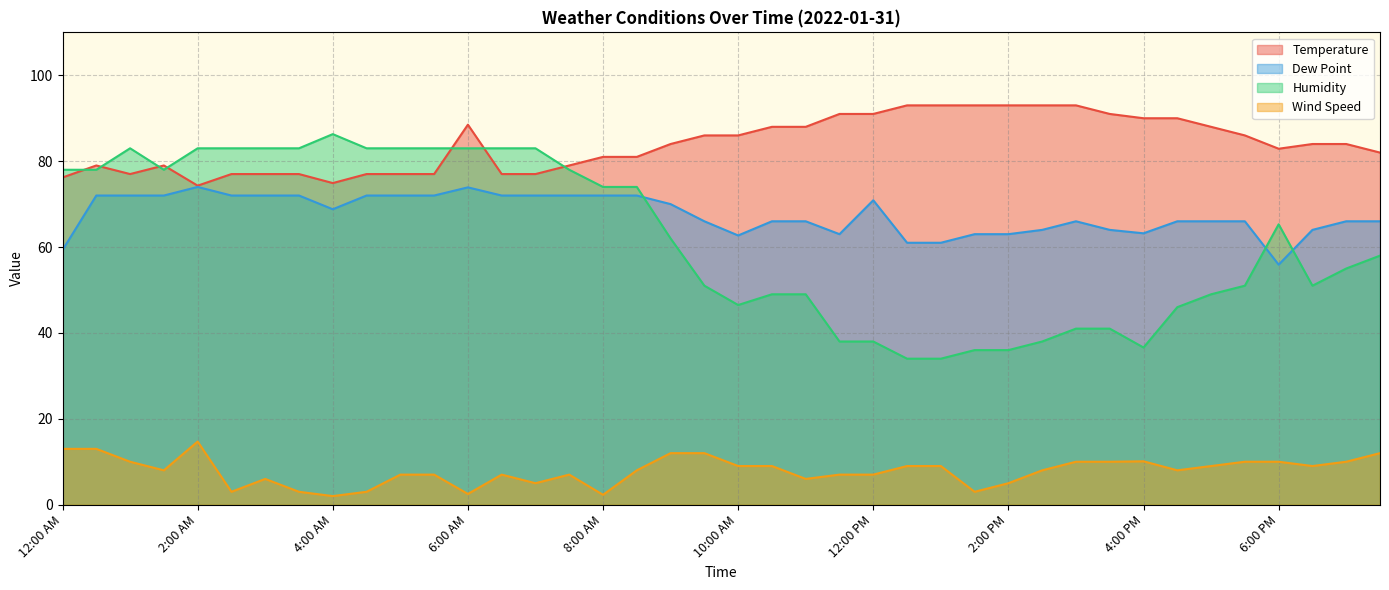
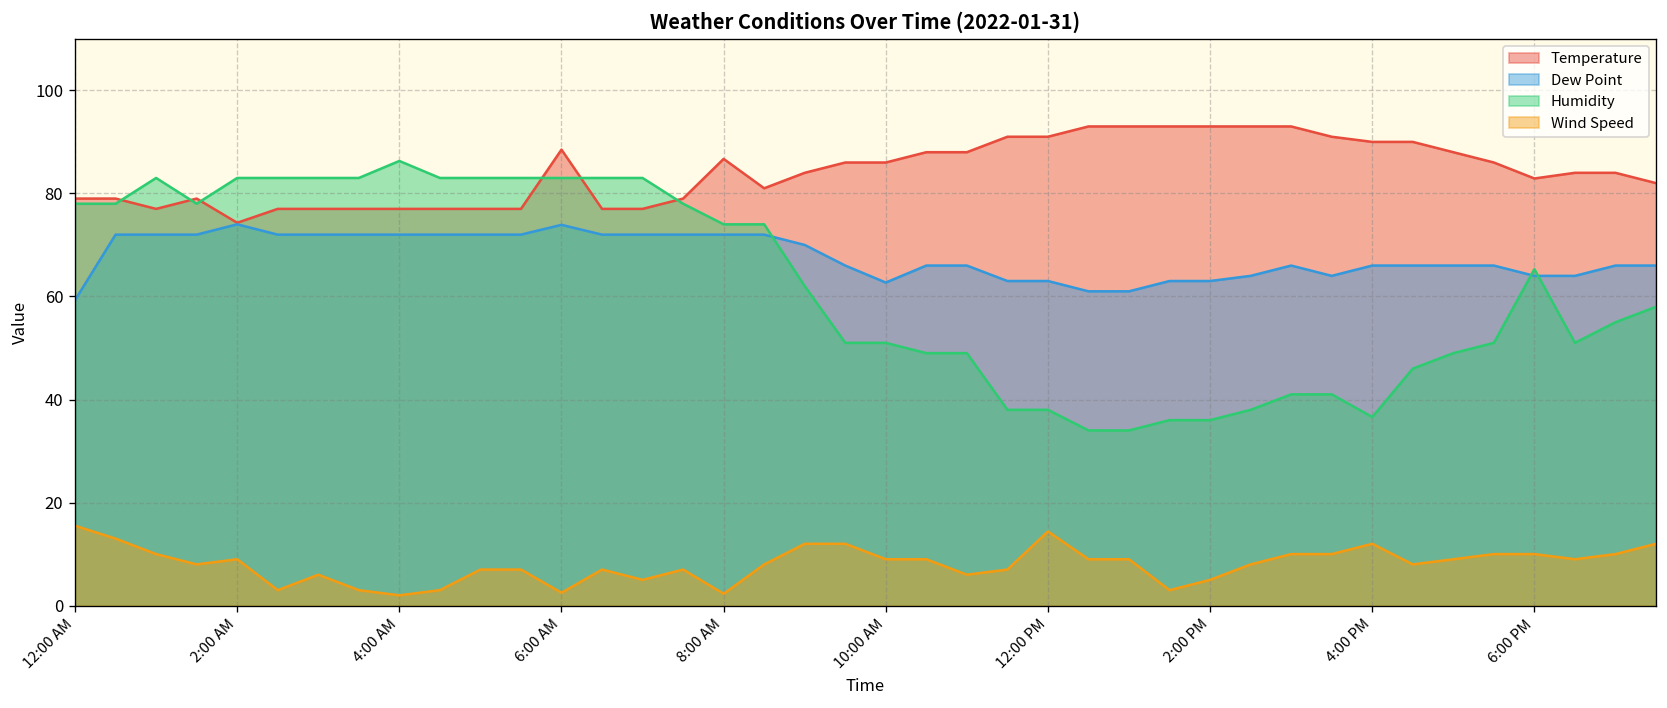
  {
    "Temperature": {
-     "12:00 AM": 76,
-     "4:00 AM": 75,
+     "12:00 AM": 79,
+     "4:00 AM": 77,
      "6:00 AM": 89,
-     "8:00 AM": 81,
+     "8:00 AM": 87,
      "10:00 AM": 86,
      "12:00 PM": 91,
      "2:00 PM": 93,
      "4:00 PM": 90,
      "6:00 PM": 83
    },
    "Dew Point": {
      "12:00 AM": 59,
-     "4:00 AM": 69,
+     "4:00 AM": 72,
      "6:00 AM": 74,
      "8:00 AM": 72,
      "10:00 AM": 63,
-     "12:00 PM": 71,
+     "12:00 PM": 63,
      "2:00 PM": 63,
-     "4:00 PM": 63,
-     "6:00 PM": 56
+     "4:00 PM": 66,
+     "6:00 PM": 64
    },
    "Humidity": {
      "12:00 AM": 78,
      "2:00 AM": 83,
      "4:00 AM": 86,
      "6:00 AM": 83,
      "8:00 AM": 74,
-     "10:00 AM": 47,
+     "10:00 AM": 51,
      "12:00 PM": 38,
      "2:00 PM": 36,
      "4:00 PM": 37,
      "6:00 PM": 65
    },
    "Wind Speed": {
-     "12:00 AM": 13,
-     "2:00 AM": 15,
+     "12:00 AM": 16,
+     "2:00 AM": 9,
      "4:00 AM": 2,
      "6:00 AM": 3,
      "8:00 AM": 2,
      "10:00 AM": 9,
-     "12:00 PM": 7,
+     "12:00 PM": 14,
      "2:00 PM": 5,
-     "4:00 PM": 10,
+     "4:00 PM": 12,
      "6:00 PM": 10
    }
  }
